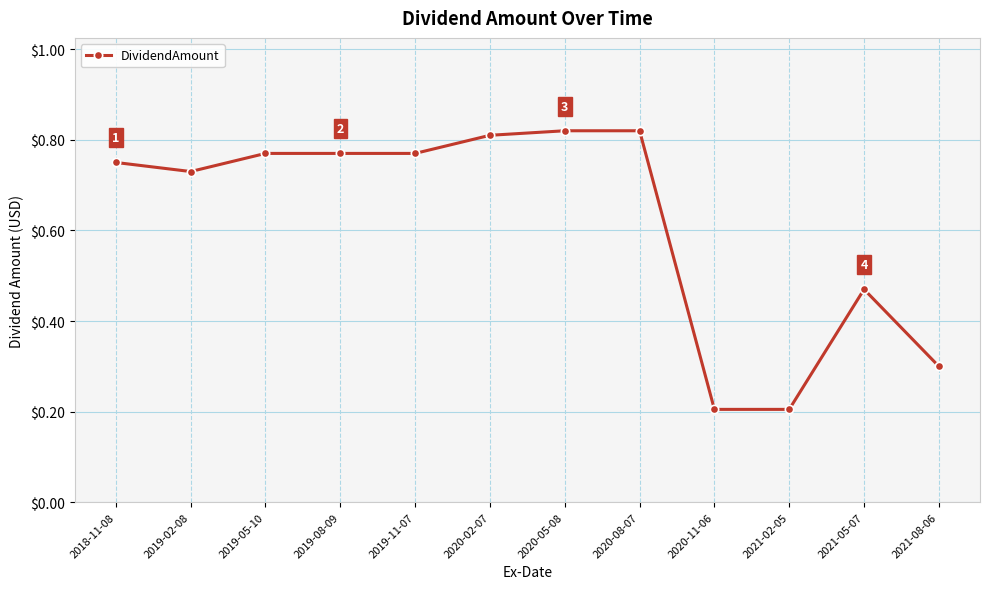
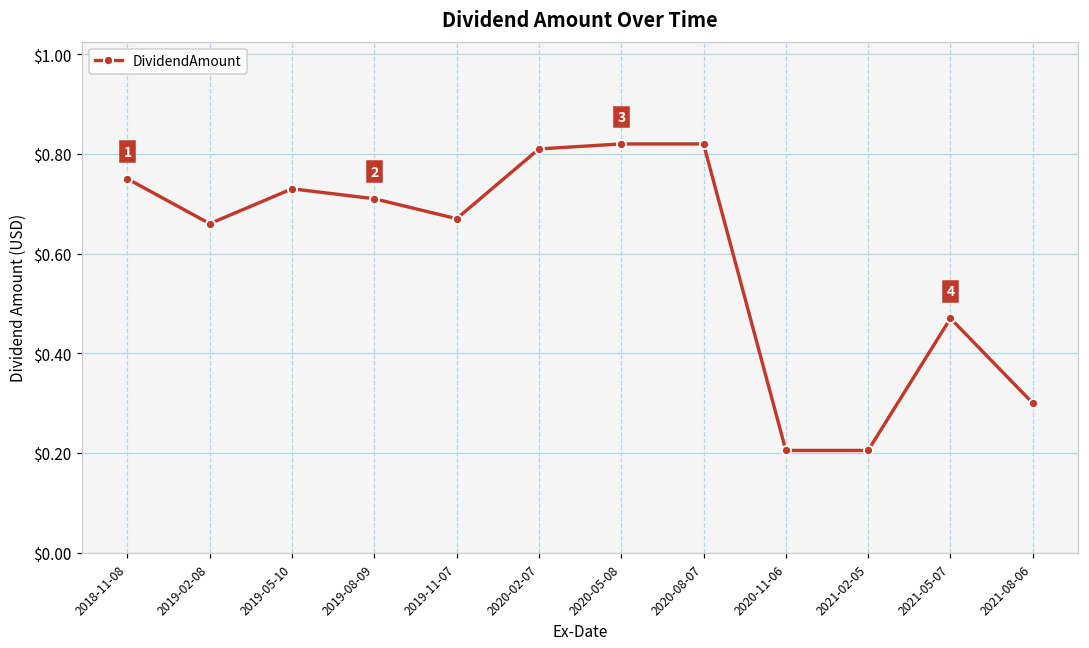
  {
-   "2019-02-08": "$0.73",
-   "2019-05-10": "$0.77",
-   "2019-08-09": "$0.77",
-   "2019-11-07": "$0.77",
+   "2019-02-08": "$0.66",
+   "2019-05-10": "$0.73",
+   "2019-08-09": "$0.71",
+   "2019-11-07": "$0.67",
    "2020-02-07": "$0.81",
    "2020-08-07": "$0.82",
    "2020-11-06": "$0.21",
    "2021-02-05": "$0.21",
    "2021-08-06": "$0.30"
  }
